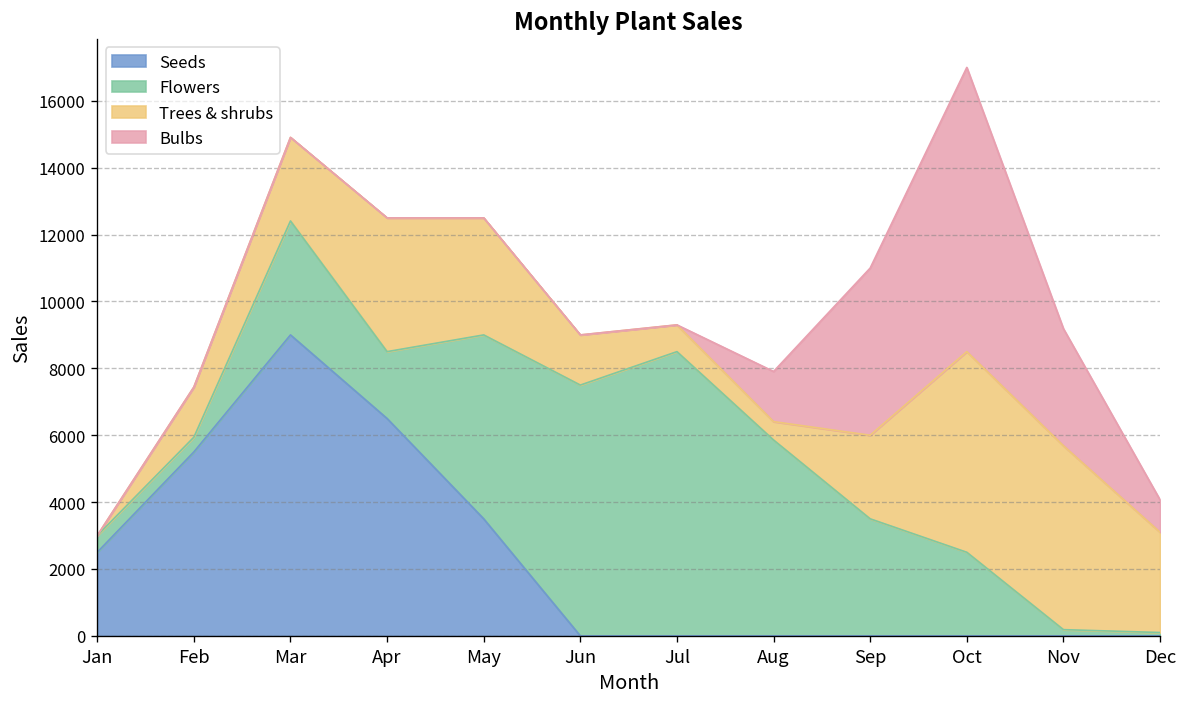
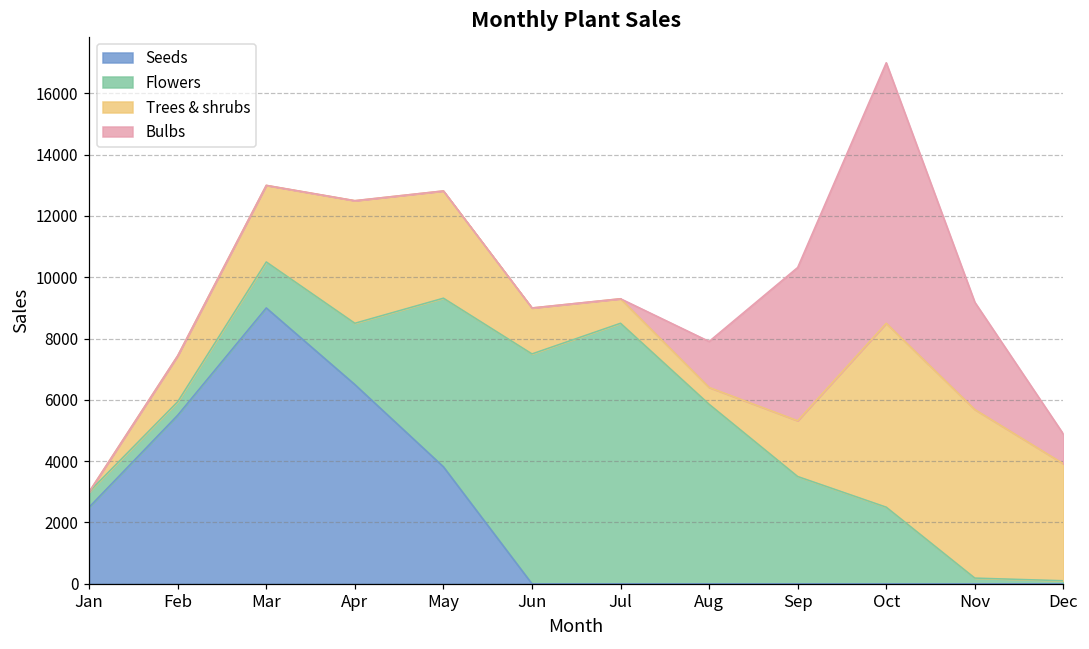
  {
    "Seeds": {
      "Jan": 2500,
      "Feb": 5500,
      "Mar": 9000,
      "Apr": 6500,
-     "May": 3500,
+     "May": 3800,
      "Jun": 0,
      "Jul": 0,
      "Aug": 0,
      "Sep": 0,
      "Oct": 0,
      "Nov": 0,
      "Dec": 0
    },
    "Flowers": {
      "Feb": 400,
-     "Mar": 3400,
+     "Mar": 1500,
      "Apr": 2000,
      "May": 5500,
      "Jun": 7500,
      "Jul": 8500,
      "Aug": 5900,
      "Sep": 3500,
      "Oct": 2500,
      "Nov": 200,
      "Dec": 100
    },
    "Trees & shrubs": {
      "Aug": 600,
-     "Sep": 2500,
+     "Sep": 1800,
      "Oct": 6000,
      "Nov": 5500,
-     "Dec": 3000
+     "Dec": 3800
    },
    "Bulbs": {
      "Aug": 1500,
      "Sep": 5000,
      "Oct": 8500,
      "Nov": 3500,
      "Dec": 1000
    }
  }
